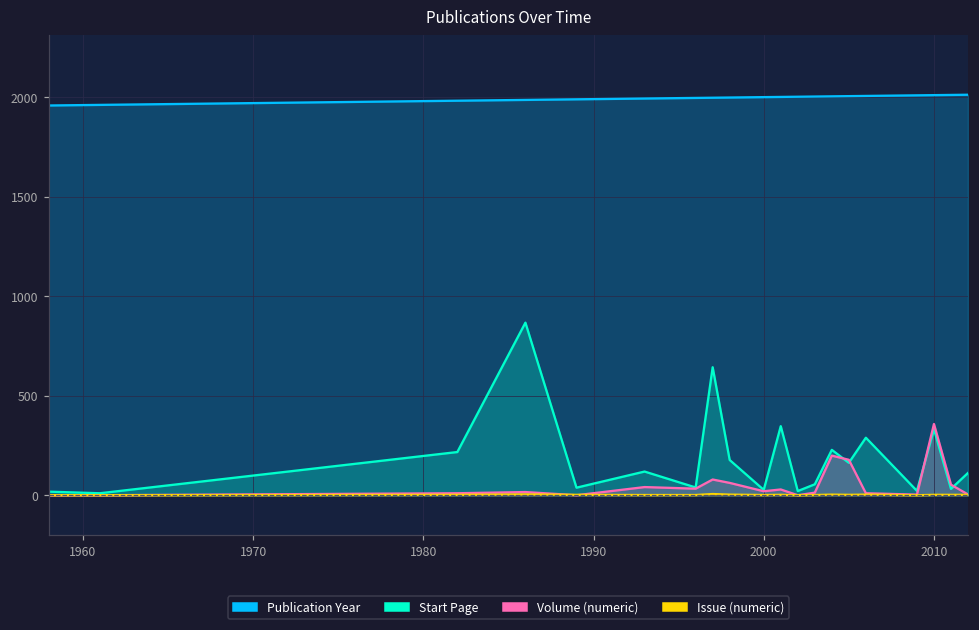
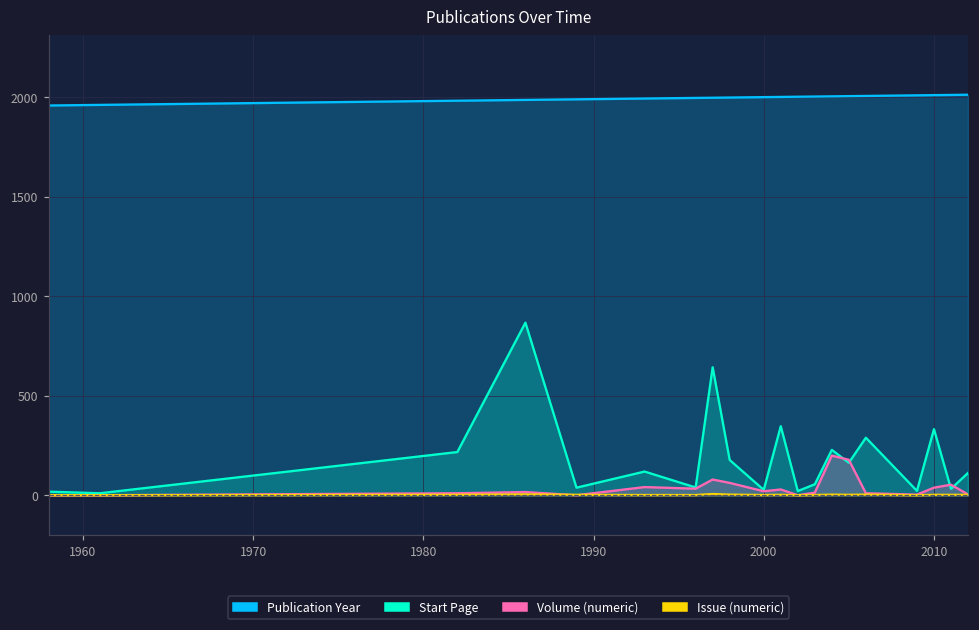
  {
    "Volume (numeric)": {
-     "2010": 360
+     "2010": 40
    },
    "Issue (numeric)": {
      "2000": 0,
      "2010": 0
    }
  }
